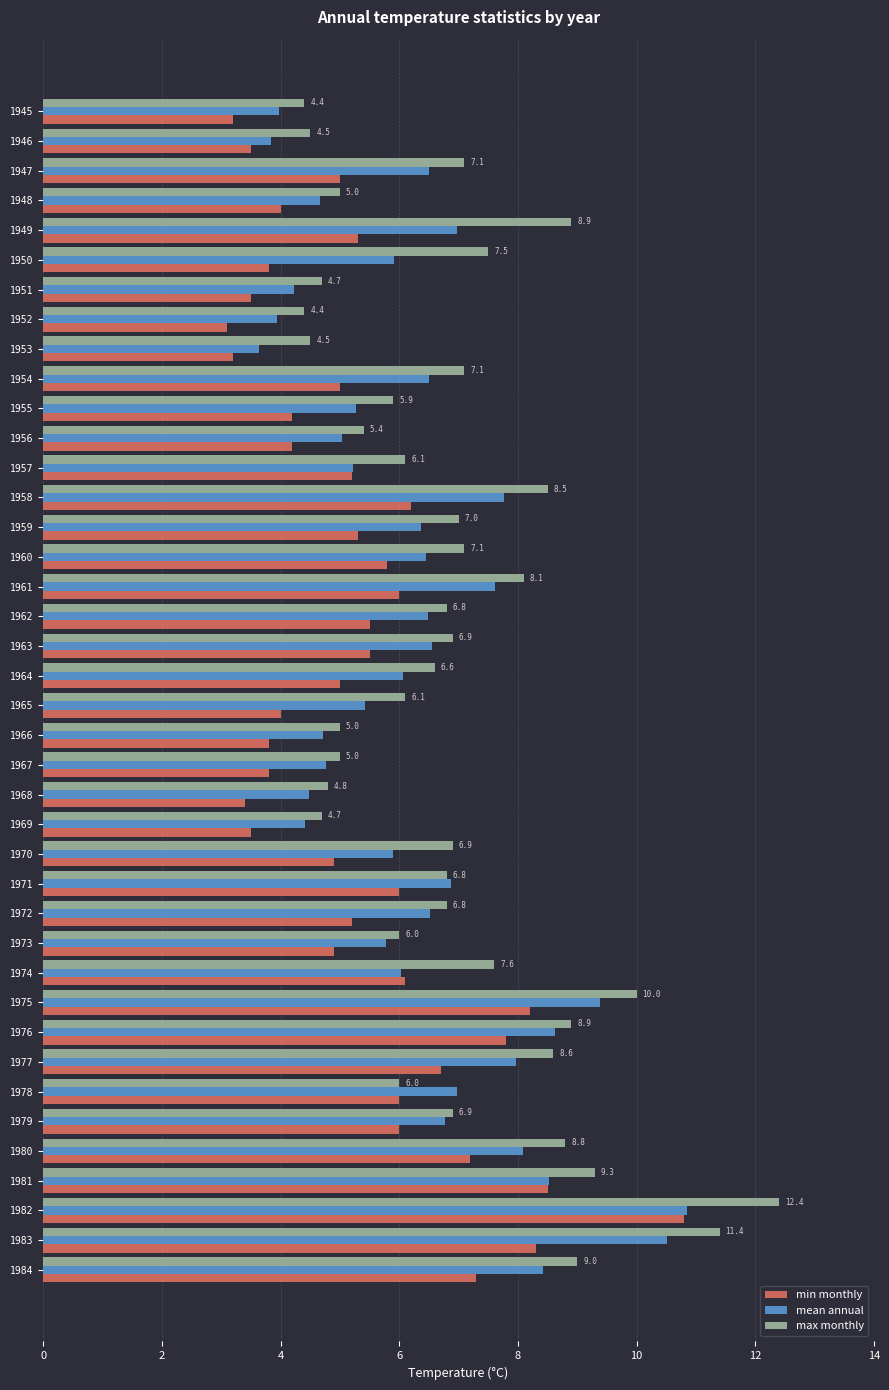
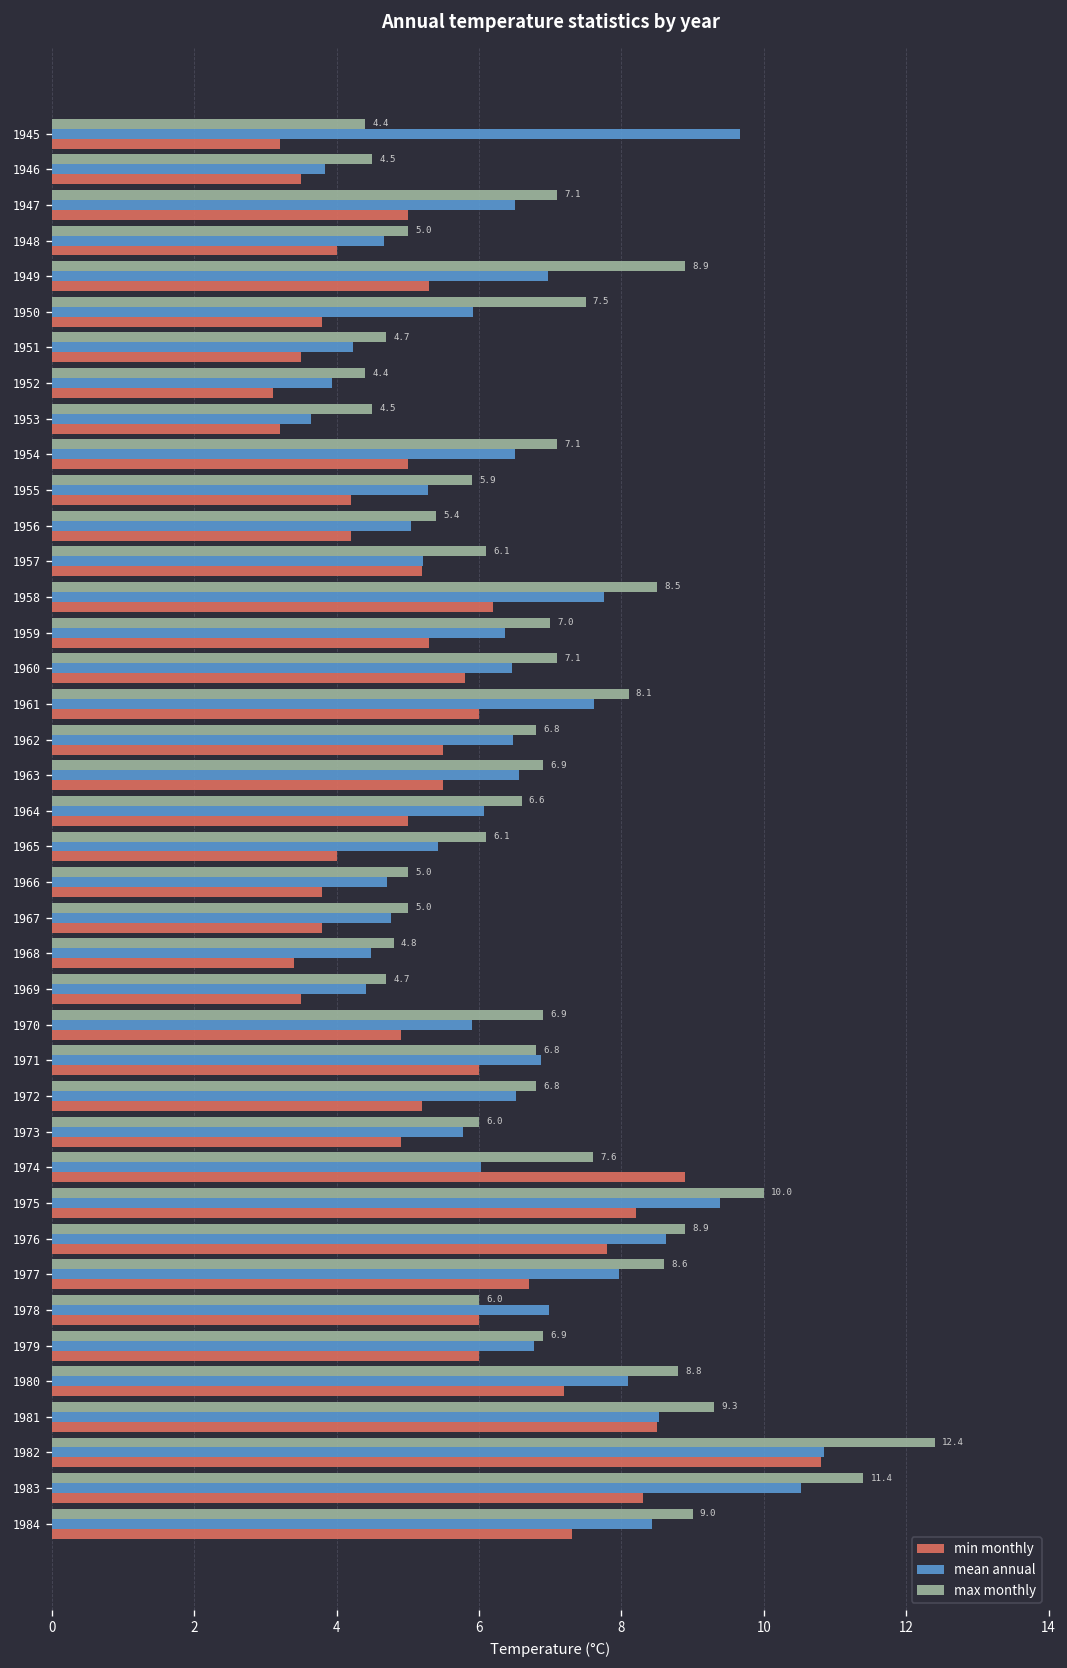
  {
    "min monthly": {
      "1945": 3.2,
      "1946": 3.5,
      "1948": 4.0,
      "1949": 5.3,
      "1950": 3.8,
      "1951": 3.5,
      "1952": 3.1,
      "1953": 3.2,
      "1954": 5.0,
      "1955": 4.2,
      "1956": 4.2,
      "1957": 5.2,
      "1958": 6.2,
      "1959": 5.3,
      "1960": 5.8,
      "1961": 6.0,
      "1962": 5.5,
      "1963": 5.5,
      "1964": 5.0,
      "1965": 4.0,
      "1966": 3.8,
      "1967": 3.8,
      "1968": 3.4,
      "1969": 3.5,
      "1970": 4.9,
      "1971": 6.0,
      "1972": 5.2,
      "1973": 4.9,
-     "1974": 6.1,
+     "1974": 8.9,
      "1975": 8.2,
      "1976": 7.8,
      "1977": 6.7,
      "1979": 6.0,
      "1980": 7.2,
      "1981": 8.5,
      "1982": 10.8,
      "1983": 8.3,
      "1984": 7.3
    },
    "mean annual": {
-     "1945": 4.0,
+     "1945": 9.7,
      "1946": 3.8,
      "1947": 6.5,
      "1948": 4.7,
      "1949": 7.0,
      "1950": 5.9,
      "1951": 4.2,
      "1952": 3.9,
      "1953": 3.6,
      "1954": 6.5,
      "1955": 5.3,
      "1956": 5.0,
      "1957": 5.2,
      "1958": 7.8,
      "1959": 6.4,
      "1960": 6.5,
      "1961": 7.6,
      "1962": 6.5,
      "1965": 5.4,
      "1966": 4.7,
      "1968": 4.5,
      "1969": 4.4,
      "1970": 5.9,
      "1972": 6.5,
      "1973": 5.8,
      "1975": 9.4,
      "1977": 8.0,
      "1978": 7.0,
      "1979": 6.8,
      "1980": 8.1,
      "1981": 8.5,
      "1982": 10.9,
      "1983": 10.5,
      "1984": 8.4
    },
    "max monthly": {
      "1945": 4.4,
      "1946": 4.5,
      "1947": 7.1,
      "1948": 5.0,
      "1949": 8.9,
      "1950": 7.5,
      "1951": 4.7,
      "1952": 4.4,
      "1953": 4.5,
      "1954": 7.1,
      "1955": 5.9,
      "1956": 5.4,
      "1957": 6.1,
      "1958": 8.5,
      "1959": 7.0,
      "1960": 7.1,
      "1961": 8.1,
      "1962": 6.8,
      "1963": 6.9,
      "1964": 6.6,
      "1965": 6.1,
      "1966": 5.0,
      "1967": 5.0,
      "1968": 4.8,
      "1969": 4.7,
      "1970": 6.9,
      "1971": 6.8,
      "1972": 6.8,
      "1973": 6.0,
      "1974": 7.6,
      "1975": 10.0,
      "1976": 8.9,
      "1977": 8.6,
      "1978": 6.0,
      "1979": 6.9,
      "1980": 8.8,
      "1981": 9.3,
      "1982": 12.4,
      "1983": 11.4,
      "1984": 9.0
    }
  }
